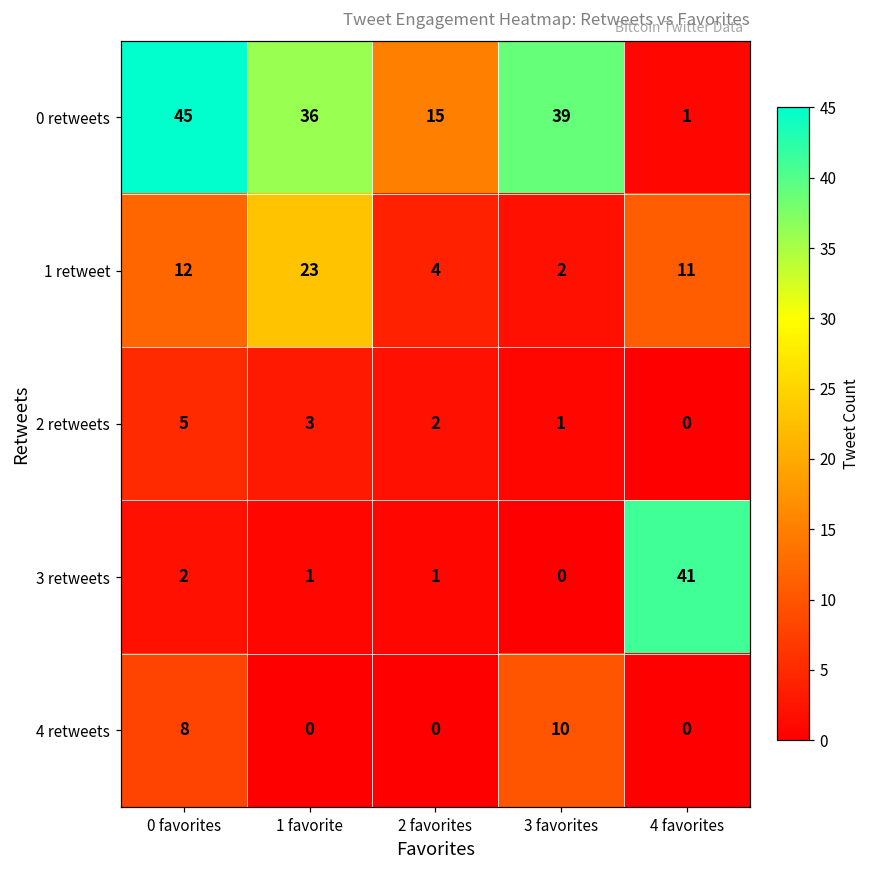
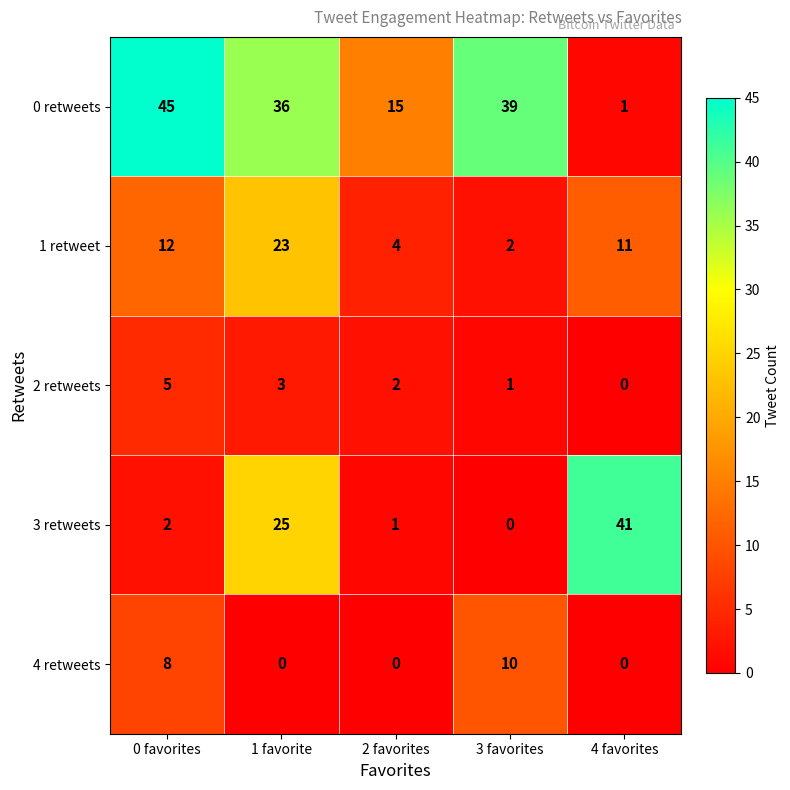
  {
    "0 retweets": {
      "0 favorites": 45,
      "1 favorite": 36,
      "2 favorites": 15,
      "3 favorites": 39,
      "4 favorites": 1
    },
    "1 retweet": {
      "0 favorites": 12,
      "1 favorite": 23,
      "2 favorites": 4,
      "3 favorites": 2,
      "4 favorites": 11
    },
    "2 retweets": {
      "0 favorites": 5,
      "1 favorite": 3,
      "2 favorites": 2,
      "3 favorites": 1,
      "4 favorites": 0
    },
    "3 retweets": {
      "0 favorites": 2,
-     "1 favorite": 1,
+     "1 favorite": 25,
      "2 favorites": 1,
      "3 favorites": 0,
      "4 favorites": 41
    },
    "4 retweets": {
      "0 favorites": 8,
      "1 favorite": 0,
      "2 favorites": 0,
      "3 favorites": 10,
      "4 favorites": 0
    }
  }
